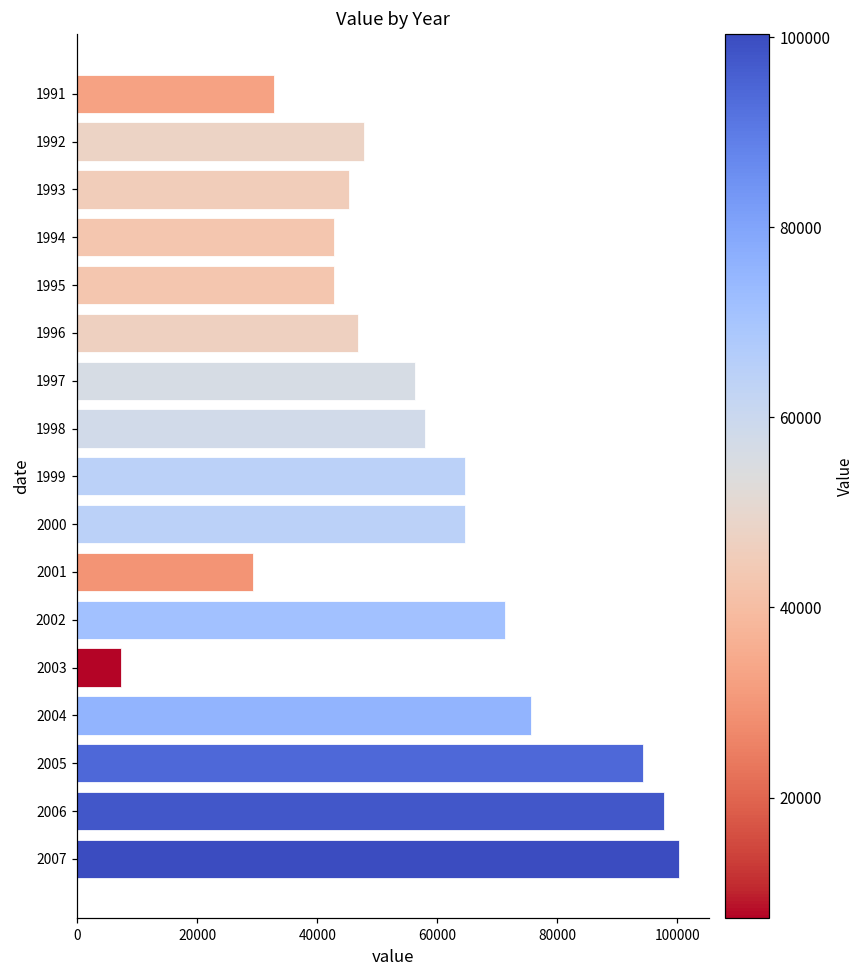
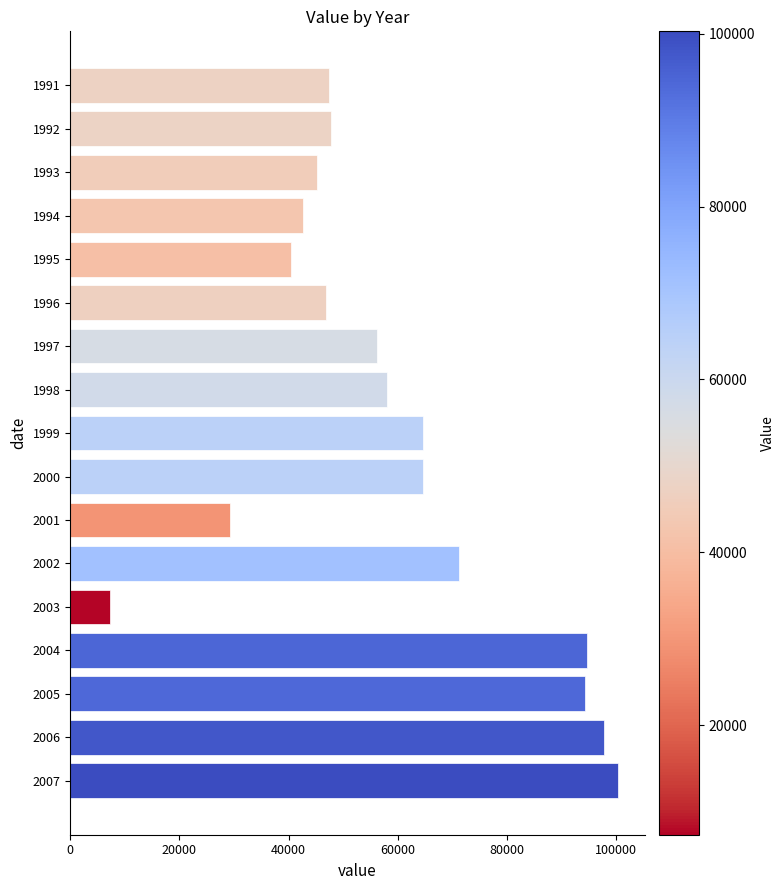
  {
-   "1991": 33000,
+   "1991": 47000,
    "1992": 48000,
    "1993": 45000,
    "1994": 43000,
-   "1995": 43000,
+   "1995": 41000,
    "1996": 47000,
    "1997": 56000,
    "1998": 58000,
    "1999": 65000,
    "2000": 65000,
    "2001": 29000,
    "2002": 71000,
    "2003": 7000,
-   "2004": 76000,
+   "2004": 95000,
    "2005": 94000,
    "2006": 98000,
    "2007": 100000
  }
